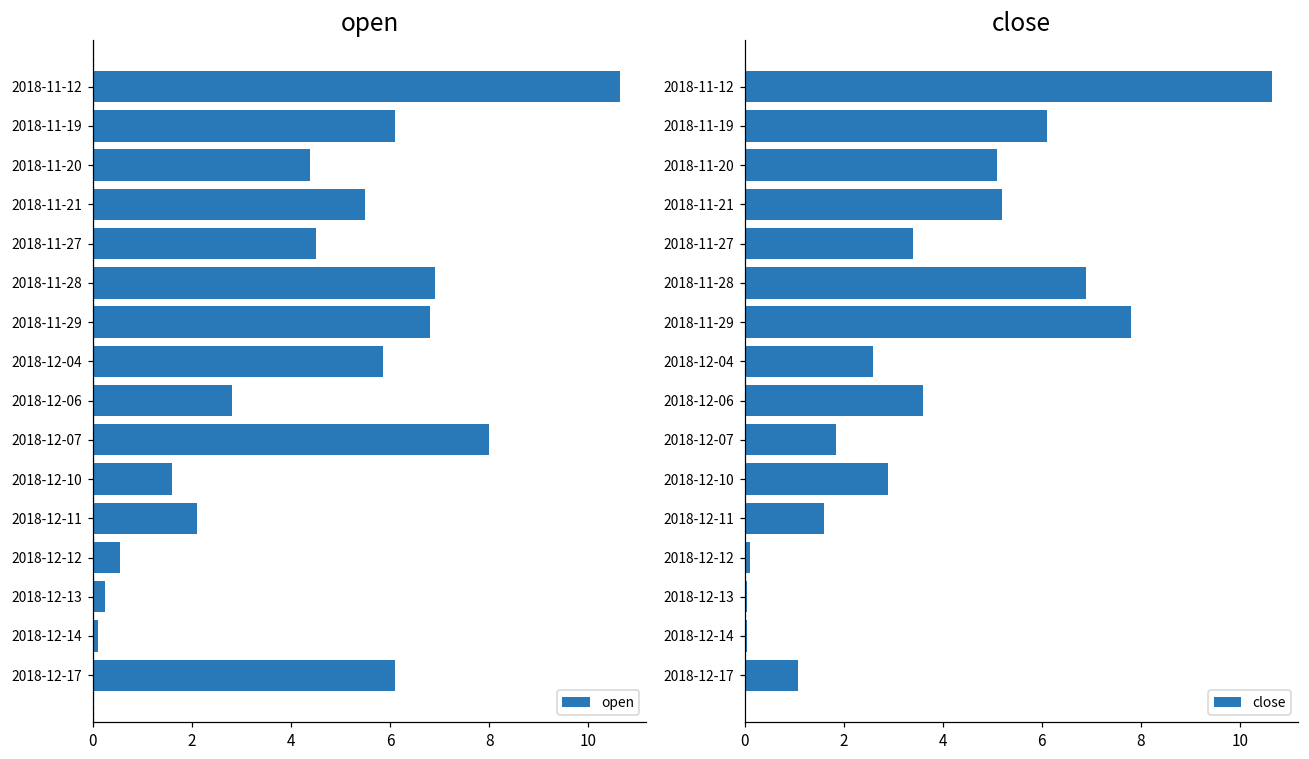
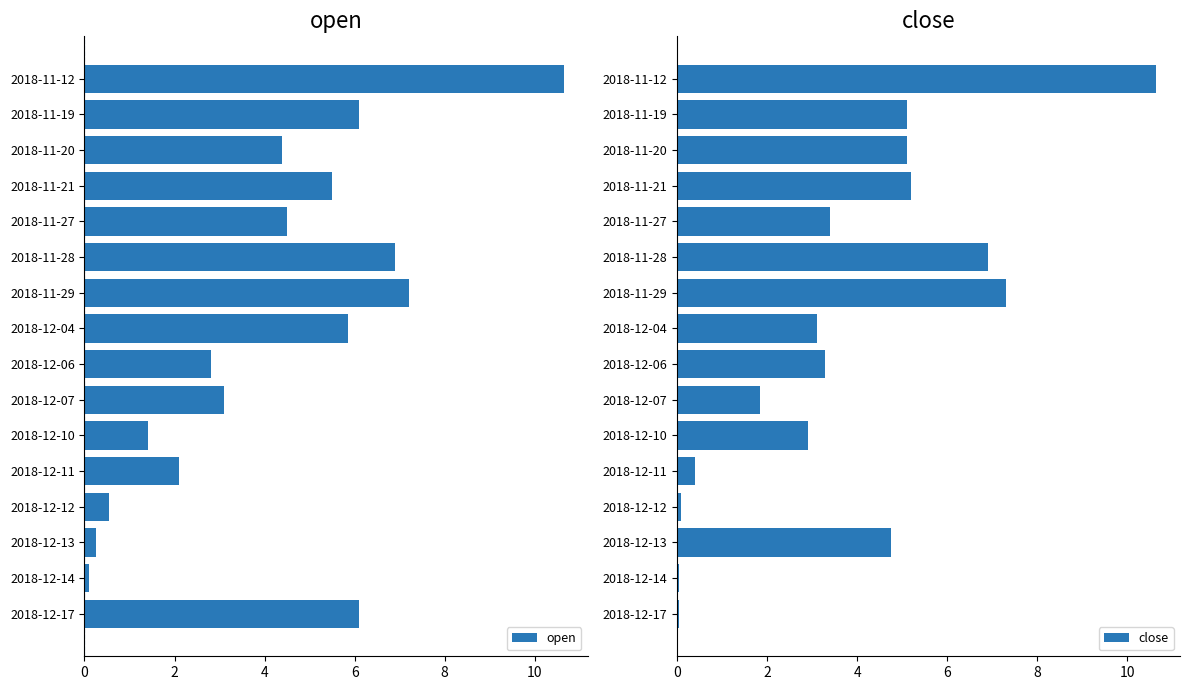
  {
    "open": {
      "2018-11-12": 10.6,
      "2018-11-19": 6.1,
      "2018-11-20": 4.4,
      "2018-11-21": 5.5,
      "2018-11-27": 4.5,
      "2018-11-28": 6.9,
-     "2018-11-29": 6.8,
+     "2018-11-29": 7.2,
      "2018-12-04": 5.9,
      "2018-12-06": 2.8,
-     "2018-12-07": 8.0,
-     "2018-12-10": 1.6,
+     "2018-12-07": 3.1,
+     "2018-12-10": 1.4,
      "2018-12-11": 2.1,
      "2018-12-12": 0.6,
      "2018-12-13": 0.3,
      "2018-12-14": 0.1,
      "2018-12-17": 6.1
    },
    "close": {
      "2018-11-12": 10.6,
-     "2018-11-19": 6.1,
+     "2018-11-19": 5.1,
      "2018-11-20": 5.1,
      "2018-11-21": 5.2,
      "2018-11-27": 3.4,
      "2018-11-28": 6.9,
-     "2018-11-29": 7.8,
-     "2018-12-04": 2.6,
-     "2018-12-06": 3.6,
+     "2018-11-29": 7.3,
+     "2018-12-04": 3.1,
+     "2018-12-06": 3.3,
      "2018-12-07": 1.9,
      "2018-12-10": 2.9,
-     "2018-12-11": 1.6,
+     "2018-12-11": 0.4,
      "2018-12-12": 0.1,
-     "2018-12-13": 0.1,
-     "2018-12-17": 1.1
+     "2018-12-13": 4.8,
+     "2018-12-17": 0.1
    }
  }
